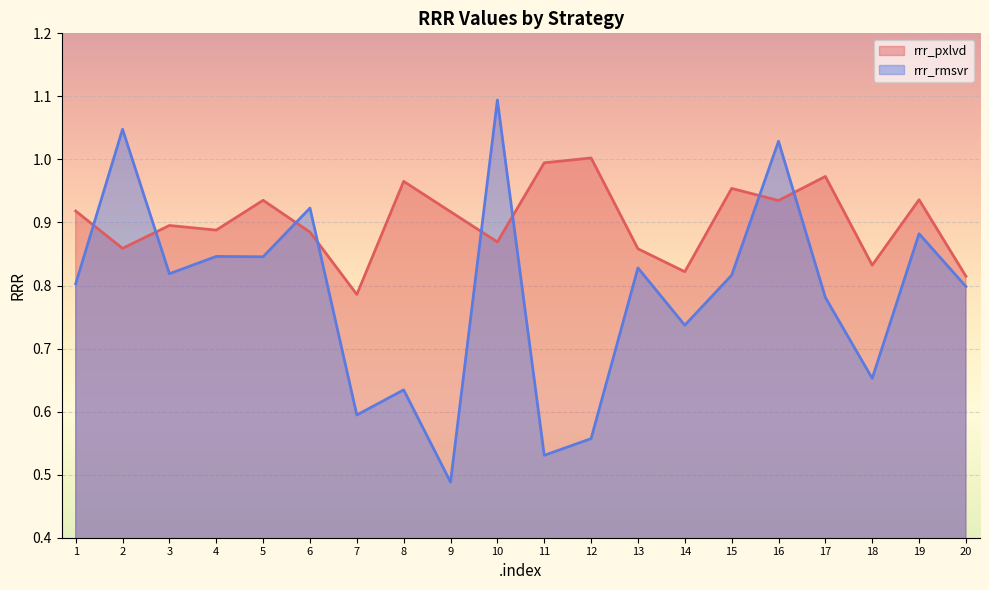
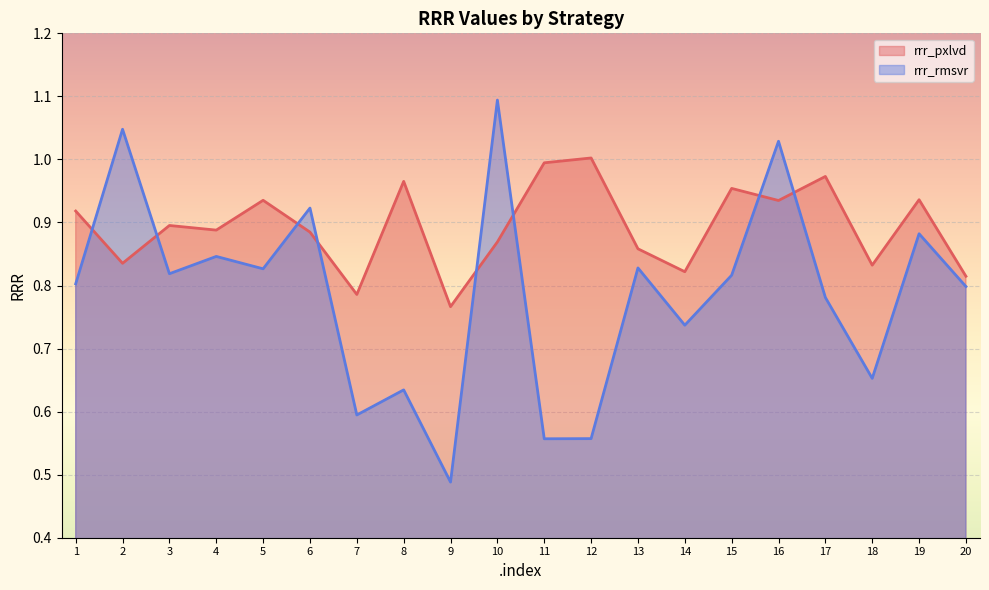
  {
    "rrr_pxlvd": {
      "1": 0.92,
-     "2": 0.86,
+     "2": 0.84,
      "3": 0.90,
      "4": 0.89,
      "5": 0.94,
      "6": 0.88,
      "7": 0.79,
      "8": 0.97,
-     "9": 0.92,
+     "9": 0.77,
      "10": 0.87,
      "11": 0.99,
      "12": 1.00,
      "13": 0.86,
      "14": 0.82,
      "15": 0.95,
      "16": 0.93,
      "17": 0.97,
      "18": 0.83,
      "19": 0.94,
      "20": 0.81
    },
    "rrr_rmsvr": {
      "1": 0.80,
      "2": 1.05,
      "3": 0.82,
      "4": 0.85,
-     "5": 0.85,
+     "5": 0.83,
      "6": 0.92,
      "7": 0.59,
      "8": 0.63,
      "9": 0.49,
      "10": 1.09,
-     "11": 0.53,
+     "11": 0.56,
      "12": 0.56,
      "13": 0.83,
      "14": 0.74,
      "15": 0.82,
      "16": 1.03,
      "17": 0.78,
      "18": 0.65,
      "19": 0.88,
      "20": 0.80
    }
  }
